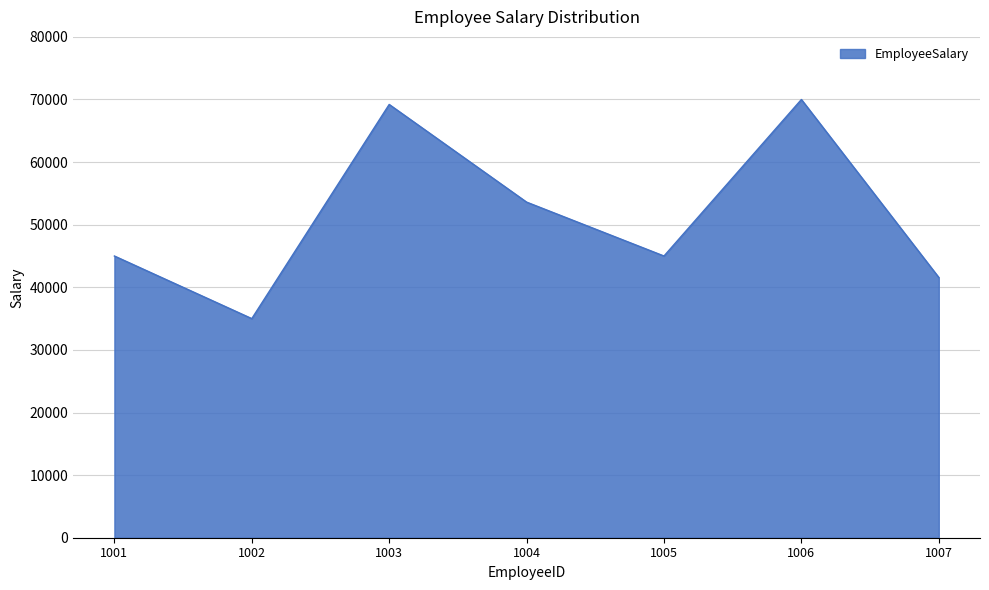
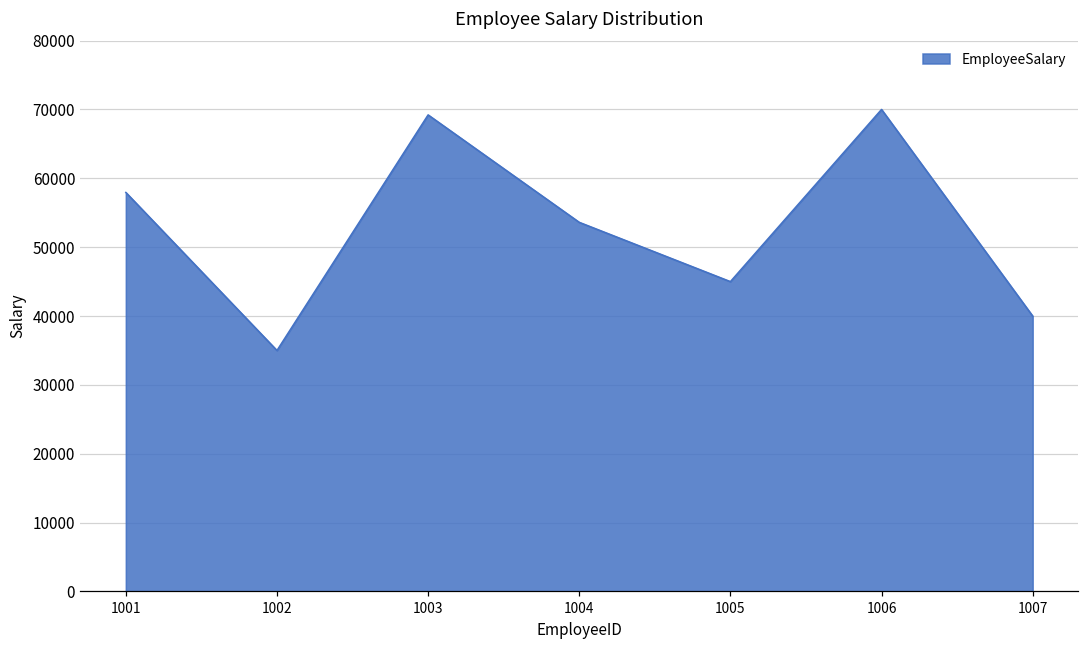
  {
-   "1001": 45000,
+   "1001": 58000,
    "1002": 35000,
    "1003": 69000,
    "1004": 54000,
    "1005": 45000,
    "1006": 70000,
-   "1007": 42000
+   "1007": 40000
  }
